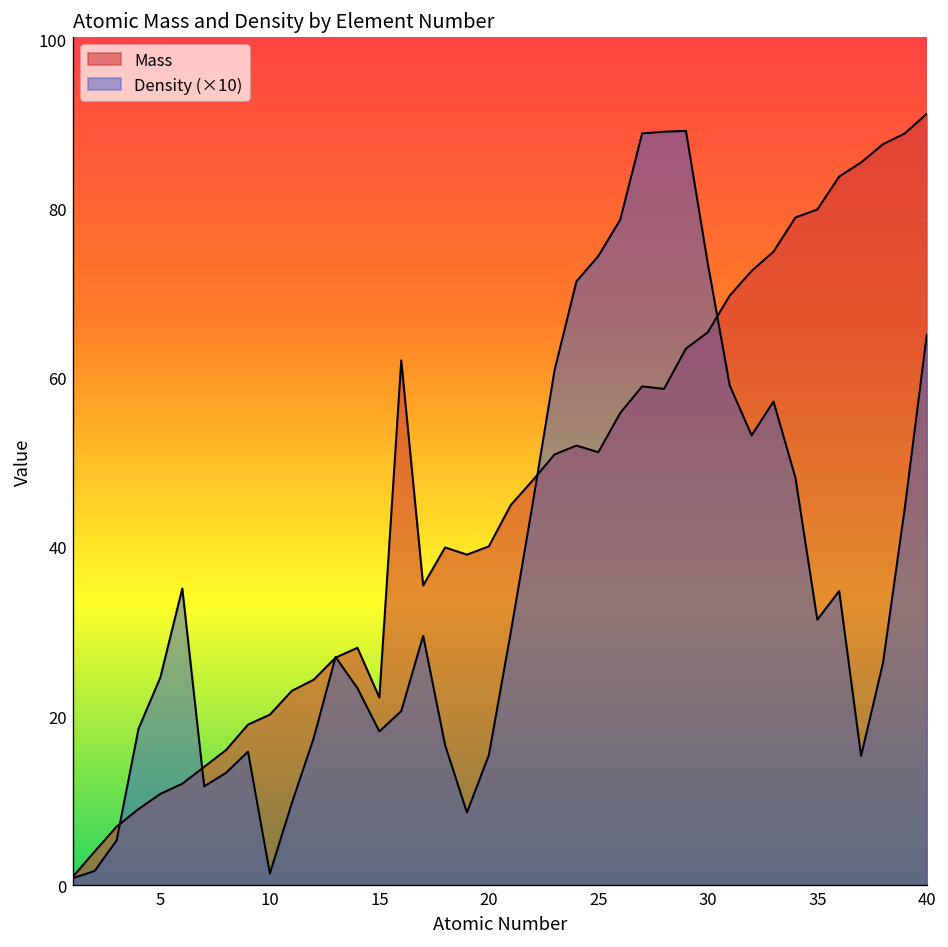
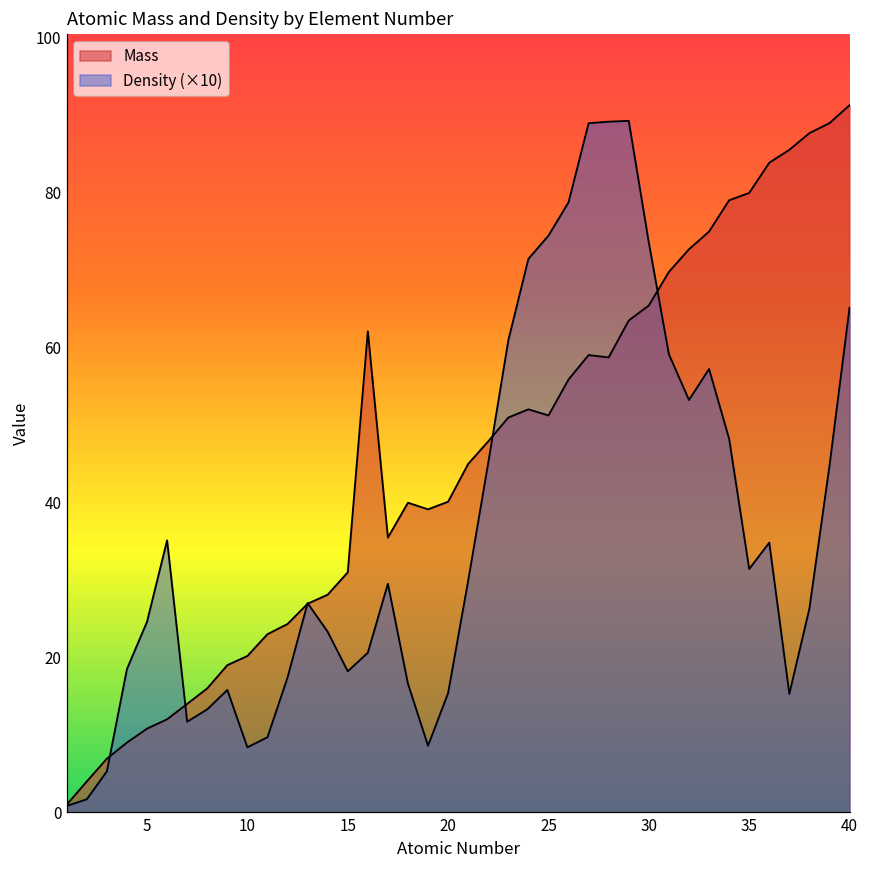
  {
    "Mass": {
      "5": 11,
      "10": 20,
-     "15": 22,
+     "15": 31,
      "20": 40,
      "25": 51,
      "30": 65,
      "35": 80,
      "40": 91
    },
    "Density (×10)": {
      "5": 25,
-     "10": 1,
+     "10": 8,
      "15": 18,
      "20": 15,
      "25": 74,
      "30": 74,
      "35": 31,
      "40": 65
    }
  }
